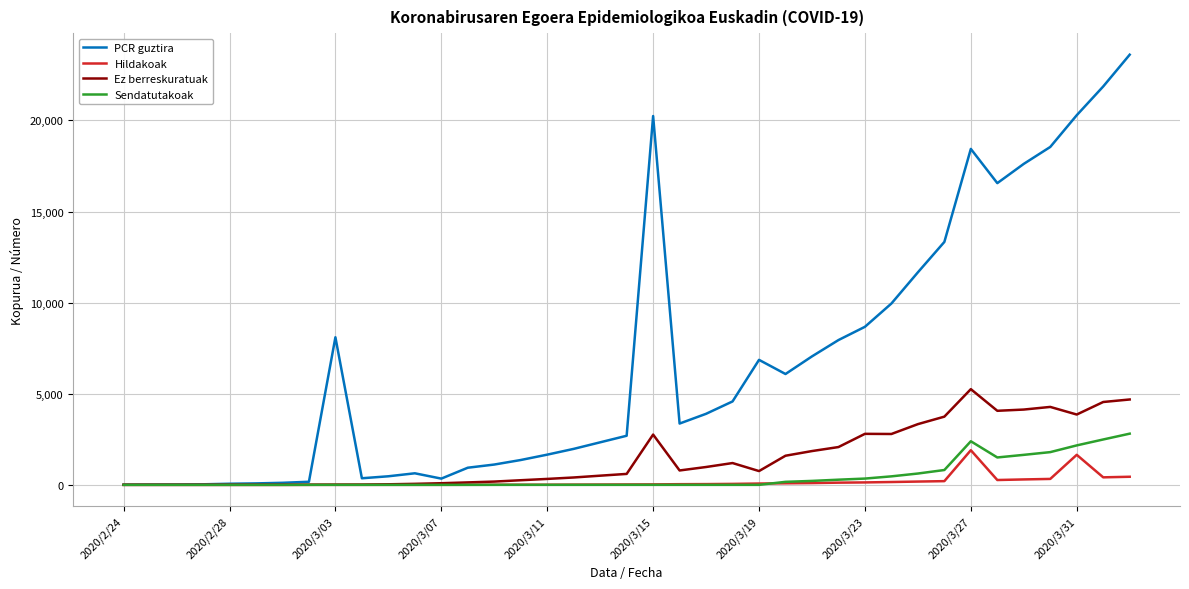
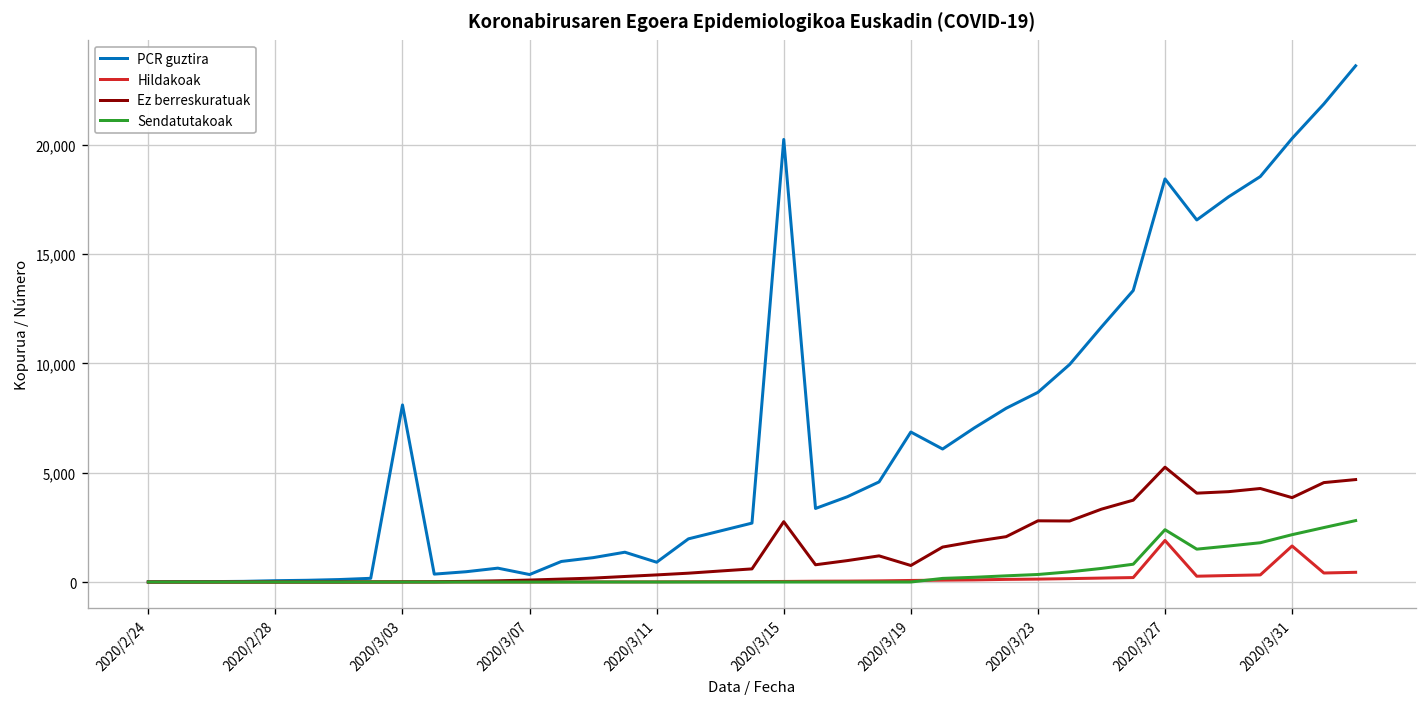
  {
    "PCR guztira": {
      "2020/3/03": "8,100",
      "2020/3/07": "300",
-     "2020/3/11": "1,700",
+     "2020/3/11": "900",
      "2020/3/15": "20,200",
      "2020/3/19": "6,900",
      "2020/3/23": "8,700",
      "2020/3/27": "18,400",
      "2020/3/31": "20,300"
    },
    "Hildakoak": {
      "2020/3/23": "100",
      "2020/3/27": "1,900",
      "2020/3/31": "1,600"
    },
    "Ez berreskuratuak": {
      "2020/3/11": "300",
      "2020/3/15": "2,800",
      "2020/3/19": "800",
      "2020/3/23": "2,800",
      "2020/3/27": "5,300",
      "2020/3/31": "3,900"
    },
    "Sendatutakoak": {
      "2020/3/23": "300",
      "2020/3/27": "2,400",
      "2020/3/31": "2,200"
    }
  }
